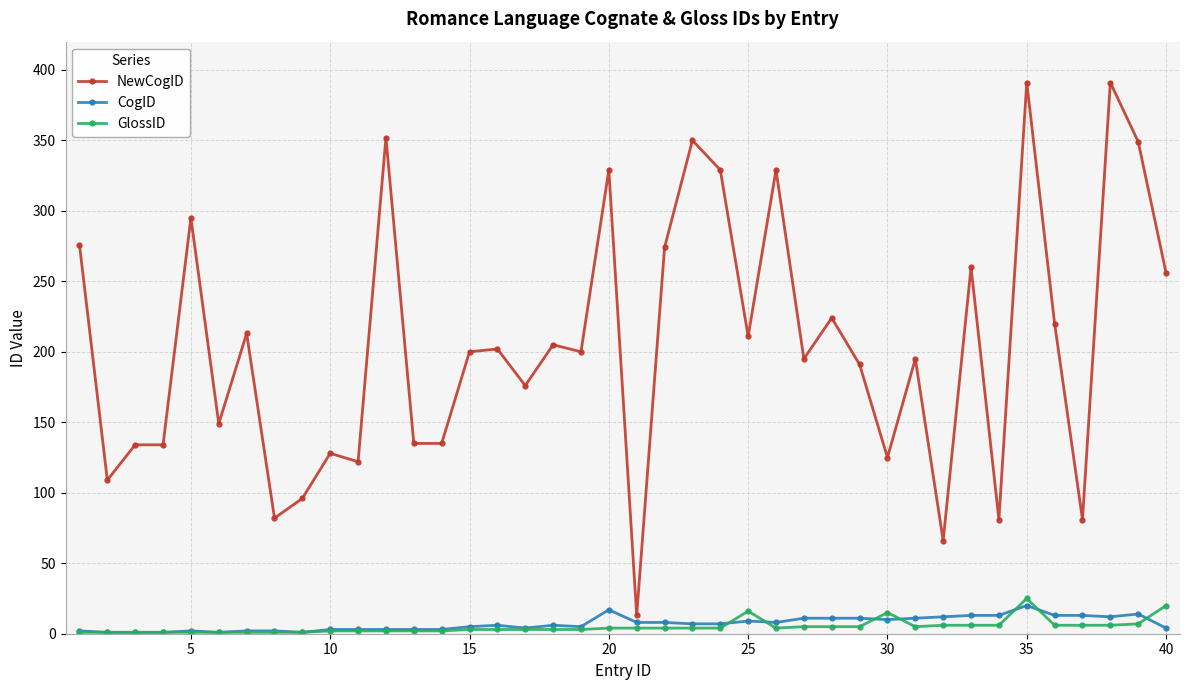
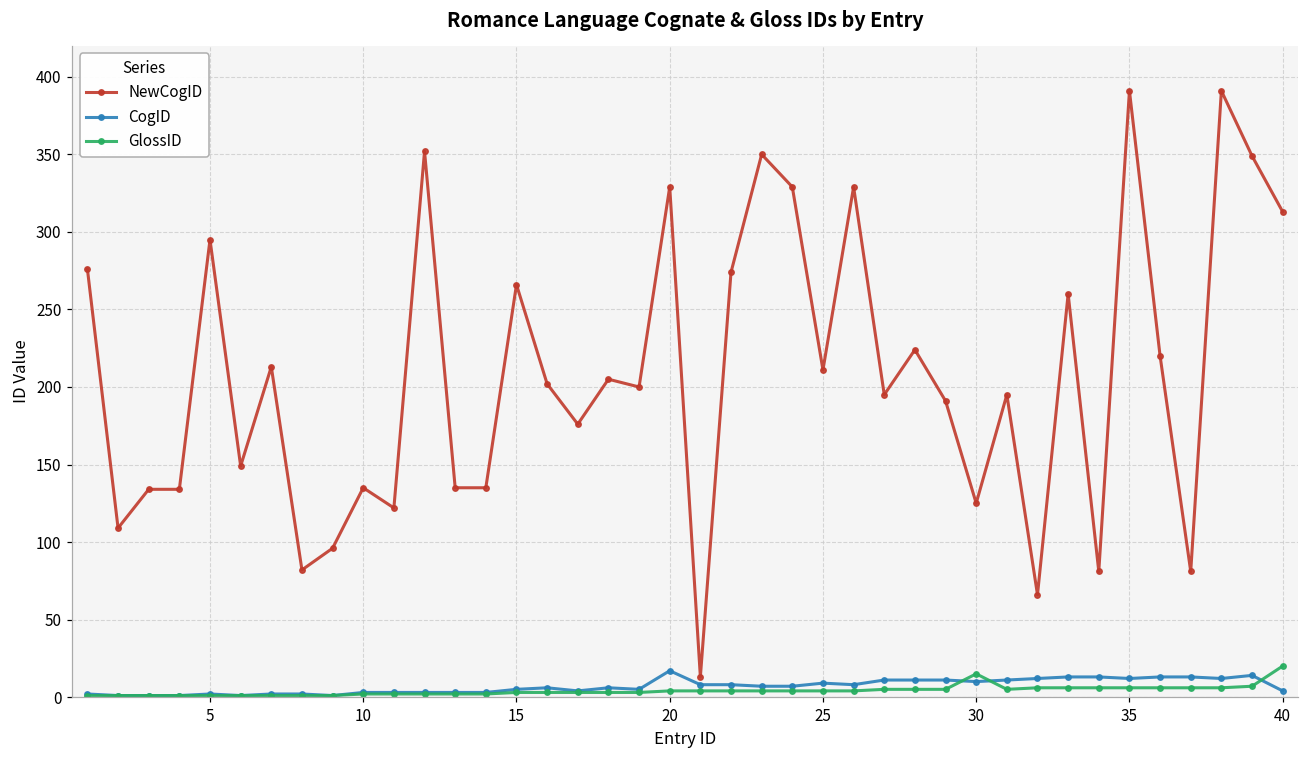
  {
    "NewCogID": {
      "5": 295,
-     "10": 128,
-     "15": 200,
+     "10": 135,
+     "15": 266,
      "20": 329,
      "25": 211,
      "30": 125,
      "35": 391,
-     "40": 256
+     "40": 313
    },
    "CogID": {
      "15": 5,
      "20": 17,
      "25": 9,
      "30": 10,
-     "35": 20,
+     "35": 12,
      "40": 4
    },
    "GlossID": {
      "15": 3,
      "20": 4,
-     "25": 16,
+     "25": 4,
      "30": 15,
-     "35": 25,
+     "35": 6,
      "40": 20
    }
  }
